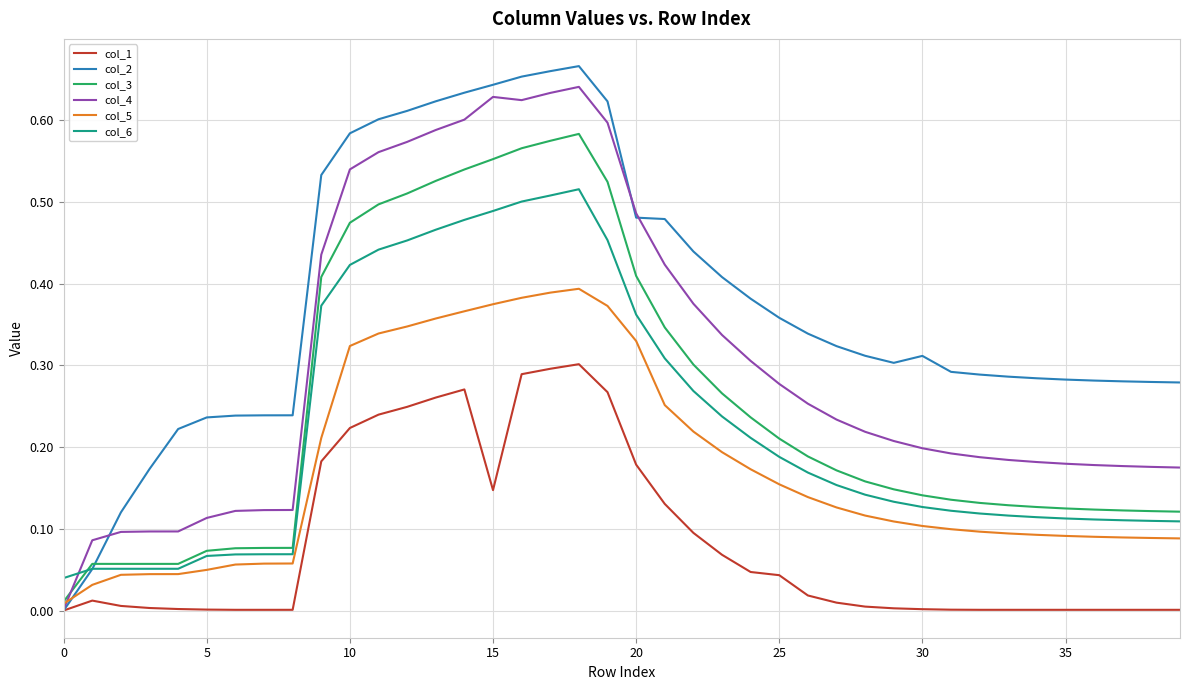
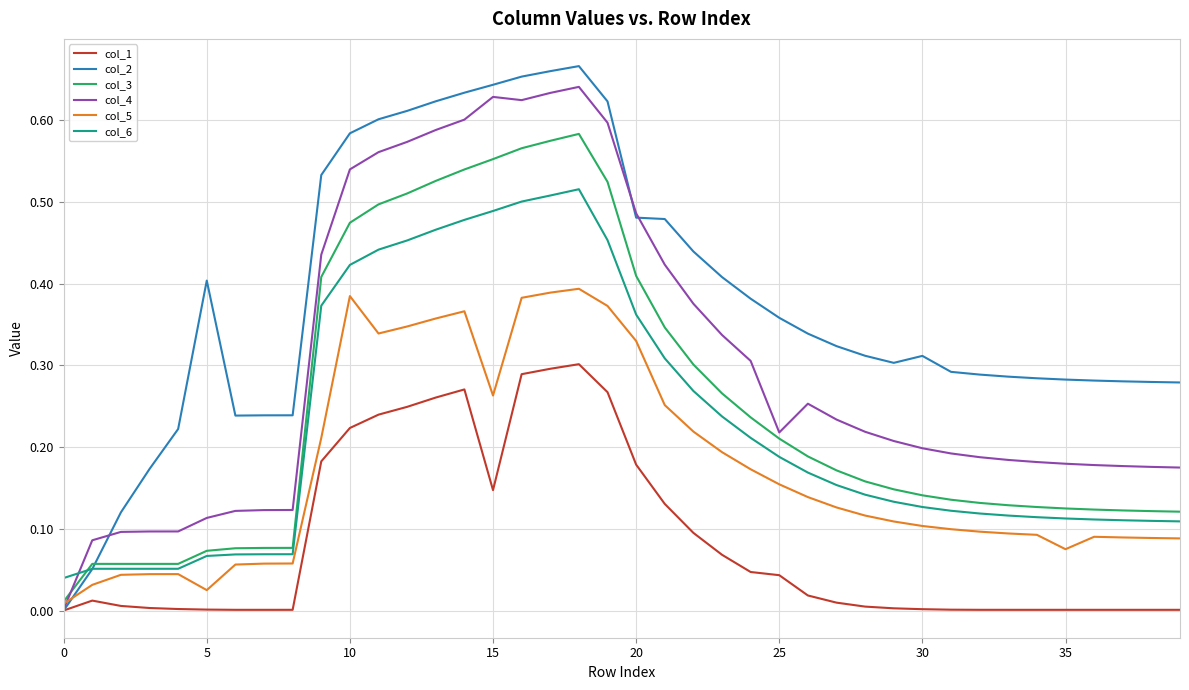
  {
    "col_1": {
      "5": 0.00,
      "10": 0.22,
      "15": 0.15,
      "20": 0.18,
      "25": 0.04,
      "30": 0.00,
      "35": 0.00
    },
    "col_2": {
-     "5": 0.24,
+     "5": 0.40,
      "10": 0.58,
      "15": 0.64,
      "20": 0.48,
      "25": 0.36,
      "30": 0.31,
      "35": 0.28
    },
    "col_4": {
      "5": 0.11,
      "10": 0.54,
      "15": 0.63,
      "20": 0.49,
-     "25": 0.28,
+     "25": 0.22,
      "30": 0.20,
      "35": 0.18
    },
    "col_5": {
-     "5": 0.05,
-     "10": 0.32,
-     "15": 0.37,
+     "5": 0.02,
+     "10": 0.38,
+     "15": 0.26,
      "20": 0.33,
      "25": 0.15,
      "30": 0.10,
-     "35": 0.09
+     "35": 0.08
    }
  }
